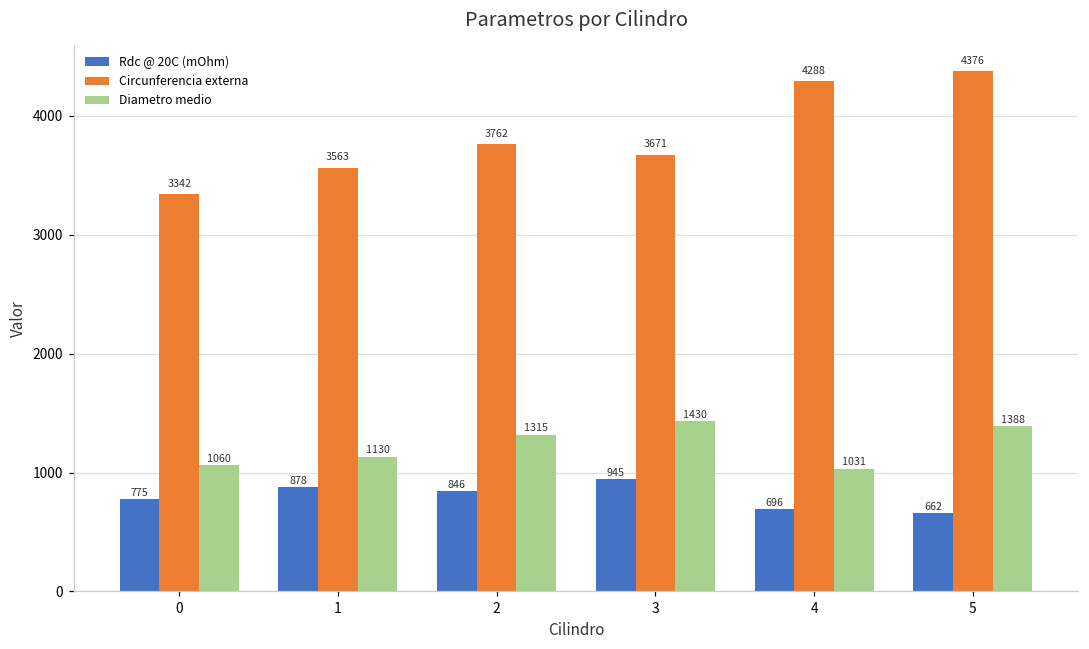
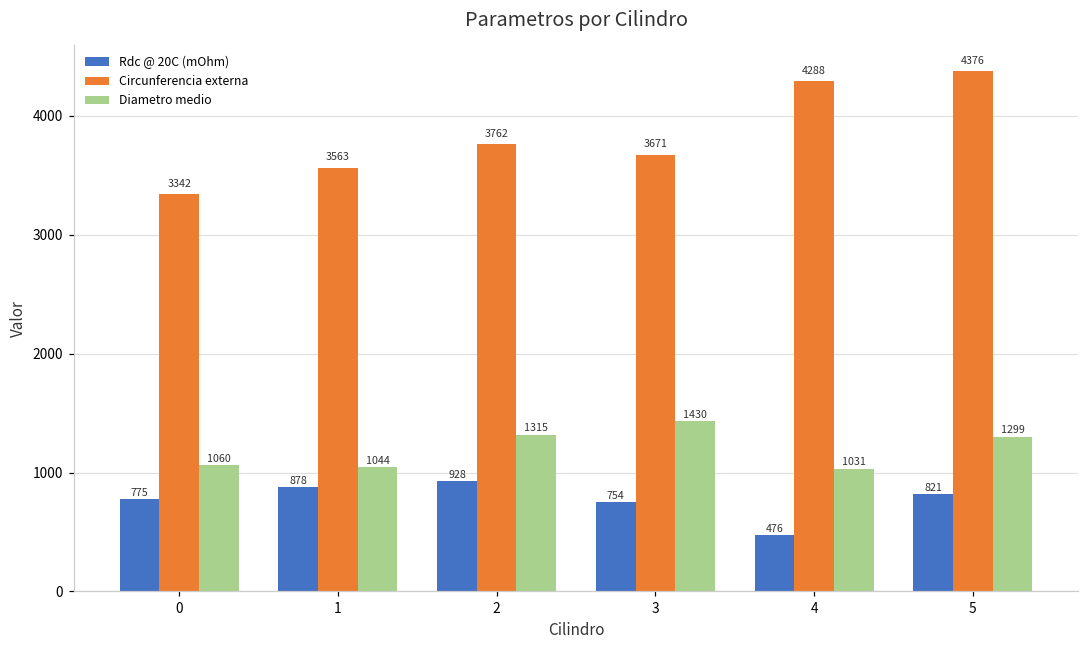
  {
    "Rdc @ 20C (mOhm)": {
      "0": 775,
      "1": 878,
-     "2": 846,
-     "3": 945,
-     "4": 696,
-     "5": 662
+     "2": 928,
+     "3": 754,
+     "4": 476,
+     "5": 821
    },
    "Circunferencia externa": {
      "0": 3342,
      "1": 3563,
      "2": 3762,
      "3": 3671,
      "4": 4288,
      "5": 4376
    },
    "Diametro medio": {
      "0": 1060,
-     "1": 1130,
+     "1": 1044,
      "2": 1315,
      "3": 1430,
      "4": 1031,
-     "5": 1388
+     "5": 1299
    }
  }
